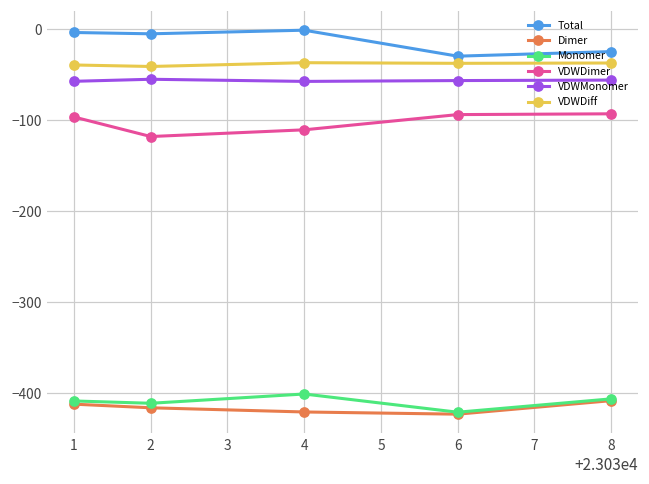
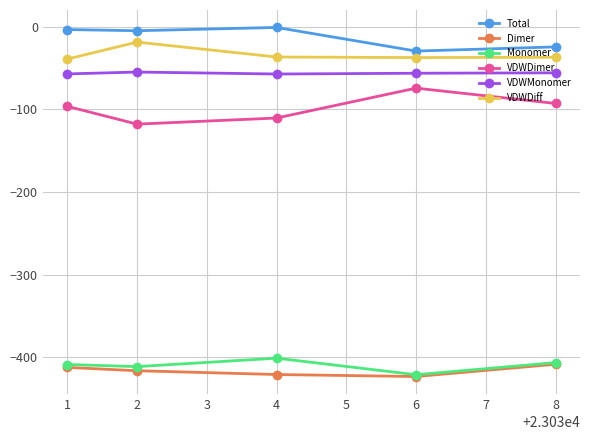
  {
    "Total": {
      "1": 0,
      "2": 0,
      "4": 0,
      "6": -30,
      "8": -20
    },
    "Dimer": {
      "1": -410,
      "2": -420,
      "4": -420
    },
    "Monomer": {
      "1": -410,
      "2": -410,
      "4": -400
    },
    "VDWDimer": {
      "1": -100,
      "2": -120,
      "4": -110,
-     "6": -90,
+     "6": -70,
      "8": -90
    },
    "VDWMonomer": {
      "1": -60,
      "2": -50,
      "4": -60,
      "6": -60,
      "8": -60
    },
    "VDWDiff": {
      "1": -40,
-     "2": -40,
+     "2": -20,
      "4": -40,
      "6": -40,
      "8": -40
    }
  }
